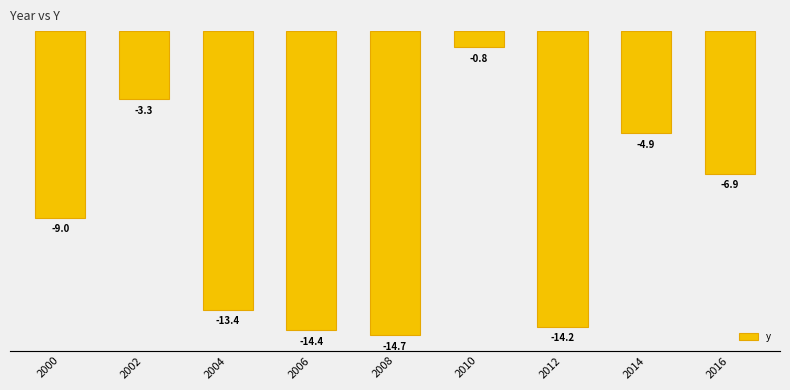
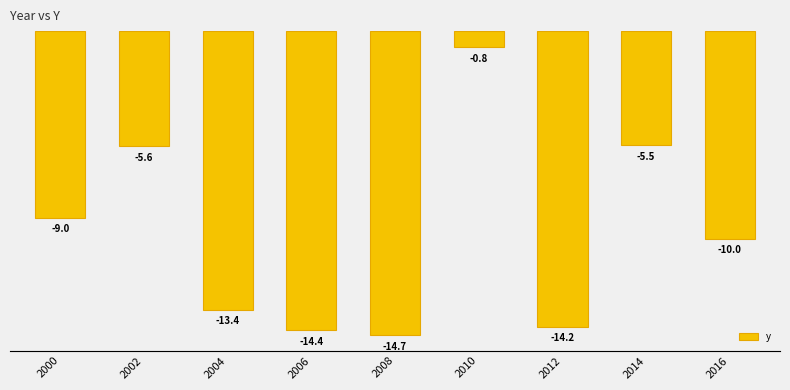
  {
    "2000": -9.0,
-   "2002": -3.3,
+   "2002": -5.6,
    "2004": -13.4,
    "2006": -14.4,
    "2008": -14.7,
    "2010": -0.8,
    "2012": -14.2,
-   "2014": -4.9,
-   "2016": -6.9
+   "2014": -5.5,
+   "2016": -10.0
  }
